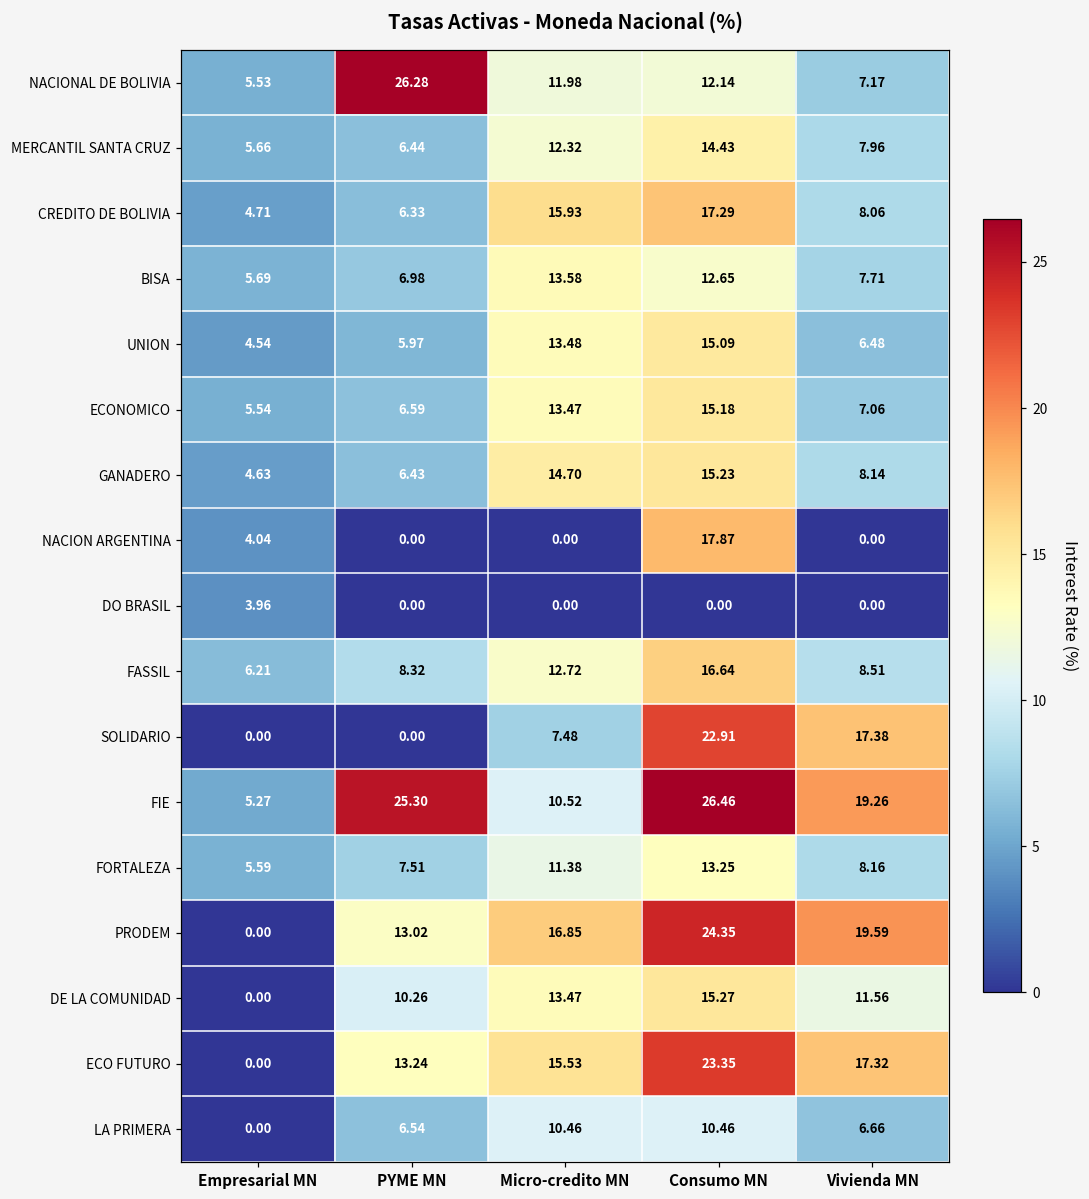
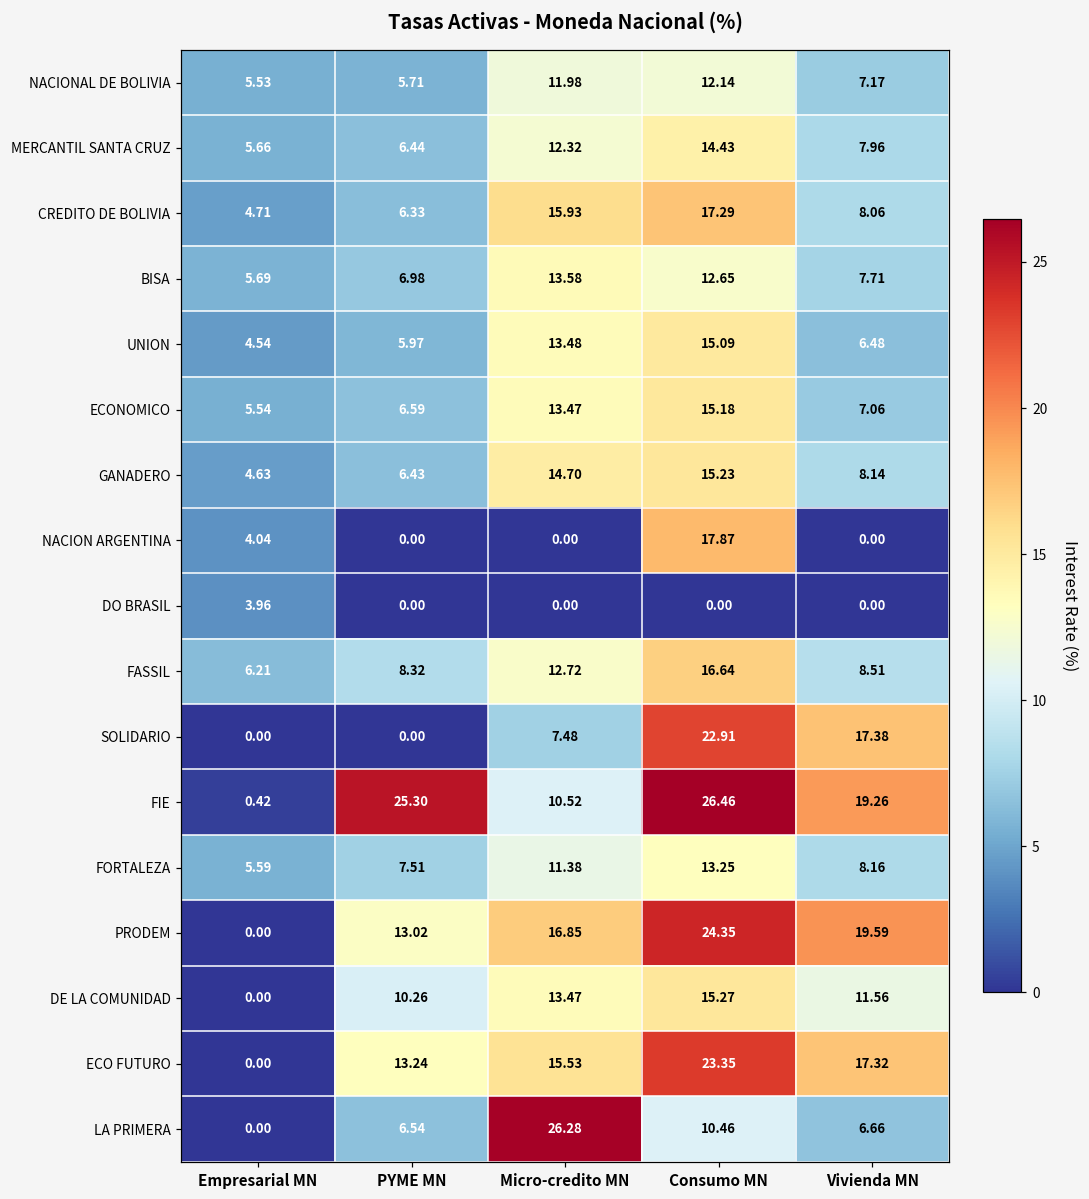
  {
    "NACIONAL DE BOLIVIA": {
      "Empresarial MN": 5.53,
-     "PYME MN": 26.28,
+     "PYME MN": 5.71,
      "Micro-credito MN": 11.98,
      "Consumo MN": 12.14,
      "Vivienda MN": 7.17
    },
    "MERCANTIL SANTA CRUZ": {
      "Empresarial MN": 5.66,
      "PYME MN": 6.44,
      "Micro-credito MN": 12.32,
      "Consumo MN": 14.43,
      "Vivienda MN": 7.96
    },
    "CREDITO DE BOLIVIA": {
      "Empresarial MN": 4.71,
      "PYME MN": 6.33,
      "Micro-credito MN": 15.93,
      "Consumo MN": 17.29,
      "Vivienda MN": 8.06
    },
    "BISA": {
      "Empresarial MN": 5.69,
      "PYME MN": 6.98,
      "Micro-credito MN": 13.58,
      "Consumo MN": 12.65,
      "Vivienda MN": 7.71
    },
    "UNION": {
      "Empresarial MN": 4.54,
      "PYME MN": 5.97,
      "Micro-credito MN": 13.48,
      "Consumo MN": 15.09,
      "Vivienda MN": 6.48
    },
    "ECONOMICO": {
      "Empresarial MN": 5.54,
      "PYME MN": 6.59,
      "Micro-credito MN": 13.47,
      "Consumo MN": 15.18,
      "Vivienda MN": 7.06
    },
    "GANADERO": {
      "Empresarial MN": 4.63,
      "PYME MN": 6.43,
      "Micro-credito MN": 14.70,
      "Consumo MN": 15.23,
      "Vivienda MN": 8.14
    },
    "NACION ARGENTINA": {
      "Empresarial MN": 4.04,
      "PYME MN": 0.00,
      "Micro-credito MN": 0.00,
      "Consumo MN": 17.87,
      "Vivienda MN": 0.00
    },
    "DO BRASIL": {
      "Empresarial MN": 3.96,
      "PYME MN": 0.00,
      "Micro-credito MN": 0.00,
      "Consumo MN": 0.00,
      "Vivienda MN": 0.00
    },
    "FASSIL": {
      "Empresarial MN": 6.21,
      "PYME MN": 8.32,
      "Micro-credito MN": 12.72,
      "Consumo MN": 16.64,
      "Vivienda MN": 8.51
    },
    "SOLIDARIO": {
      "Empresarial MN": 0.00,
      "PYME MN": 0.00,
      "Micro-credito MN": 7.48,
      "Consumo MN": 22.91,
      "Vivienda MN": 17.38
    },
    "FIE": {
-     "Empresarial MN": 5.27,
+     "Empresarial MN": 0.42,
      "PYME MN": 25.30,
      "Micro-credito MN": 10.52,
      "Consumo MN": 26.46,
      "Vivienda MN": 19.26
    },
    "FORTALEZA": {
      "Empresarial MN": 5.59,
      "PYME MN": 7.51,
      "Micro-credito MN": 11.38,
      "Consumo MN": 13.25,
      "Vivienda MN": 8.16
    },
    "PRODEM": {
      "Empresarial MN": 0.00,
      "PYME MN": 13.02,
      "Micro-credito MN": 16.85,
      "Consumo MN": 24.35,
      "Vivienda MN": 19.59
    },
    "DE LA COMUNIDAD": {
      "Empresarial MN": 0.00,
      "PYME MN": 10.26,
      "Micro-credito MN": 13.47,
      "Consumo MN": 15.27,
      "Vivienda MN": 11.56
    },
    "ECO FUTURO": {
      "Empresarial MN": 0.00,
      "PYME MN": 13.24,
      "Micro-credito MN": 15.53,
      "Consumo MN": 23.35,
      "Vivienda MN": 17.32
    },
    "LA PRIMERA": {
      "Empresarial MN": 0.00,
      "PYME MN": 6.54,
-     "Micro-credito MN": 10.46,
+     "Micro-credito MN": 26.28,
      "Consumo MN": 10.46,
      "Vivienda MN": 6.66
    }
  }
